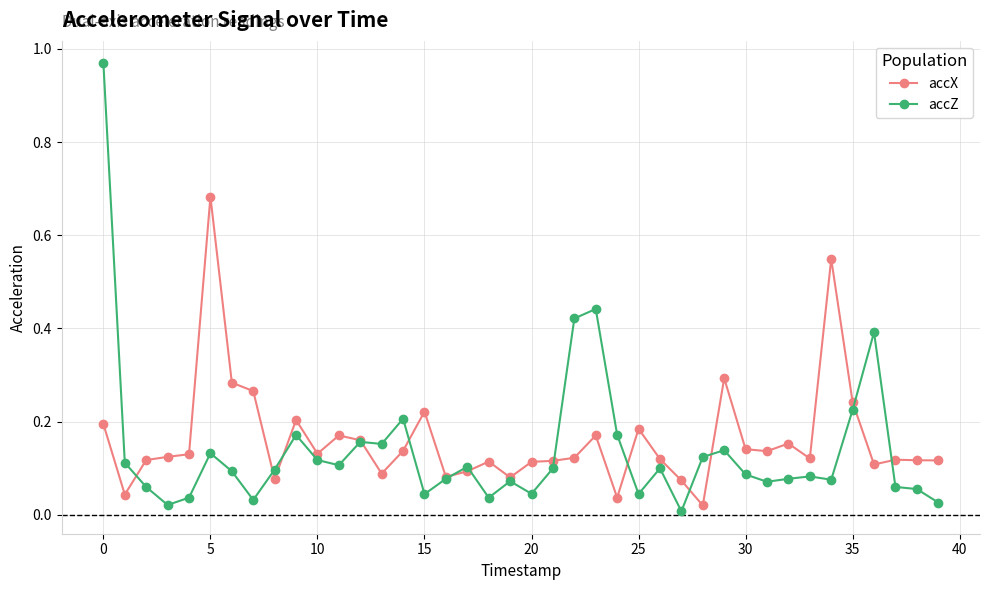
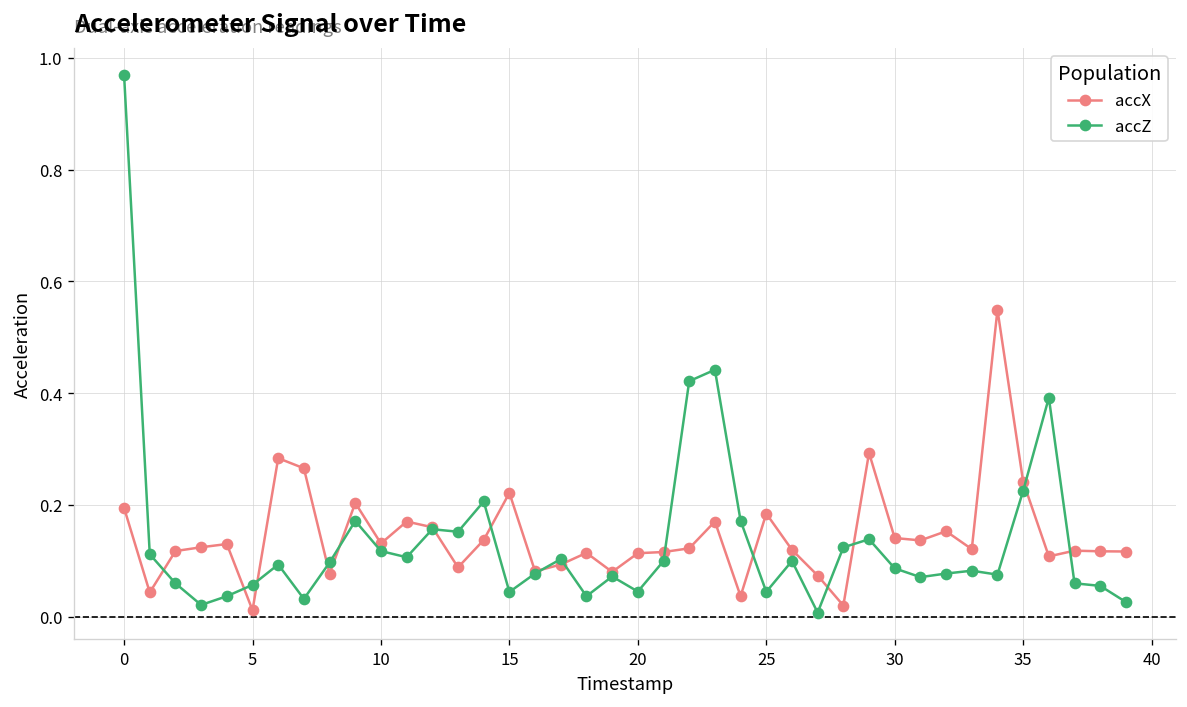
  {
    "accX": {
      "0": 0.19,
-     "5": 0.68,
+     "5": 0.01,
      "10": 0.13,
      "15": 0.22,
      "20": 0.11,
      "25": 0.18,
      "30": 0.14,
      "35": 0.24
    },
    "accZ": {
      "0": 0.97,
-     "5": 0.13,
+     "5": 0.06,
      "10": 0.12,
      "15": 0.04,
      "20": 0.05,
      "25": 0.04,
      "30": 0.09,
      "35": 0.23
    }
  }
